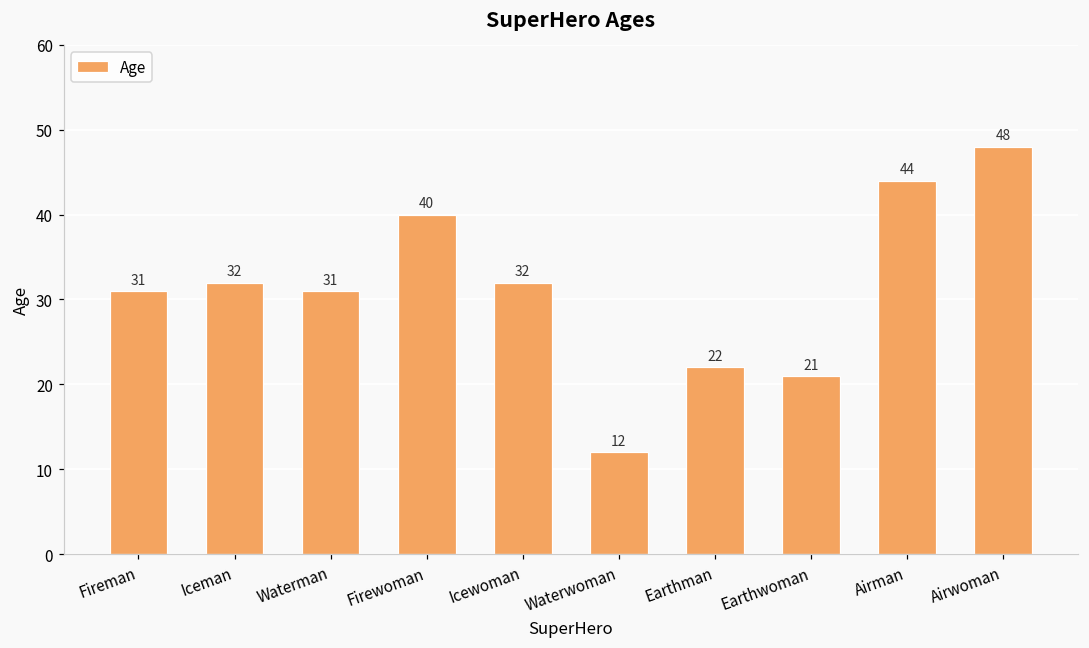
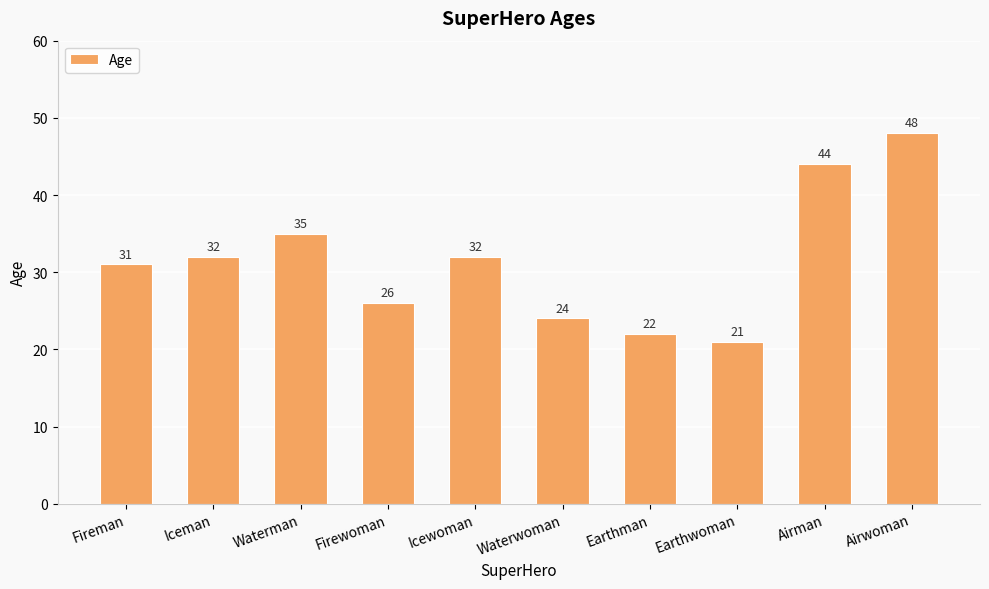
  {
    "Fireman": 31,
    "Iceman": 32,
-   "Waterman": 31,
-   "Firewoman": 40,
+   "Waterman": 35,
+   "Firewoman": 26,
    "Icewoman": 32,
-   "Waterwoman": 12,
+   "Waterwoman": 24,
    "Earthman": 22,
    "Earthwoman": 21,
    "Airman": 44,
    "Airwoman": 48
  }
